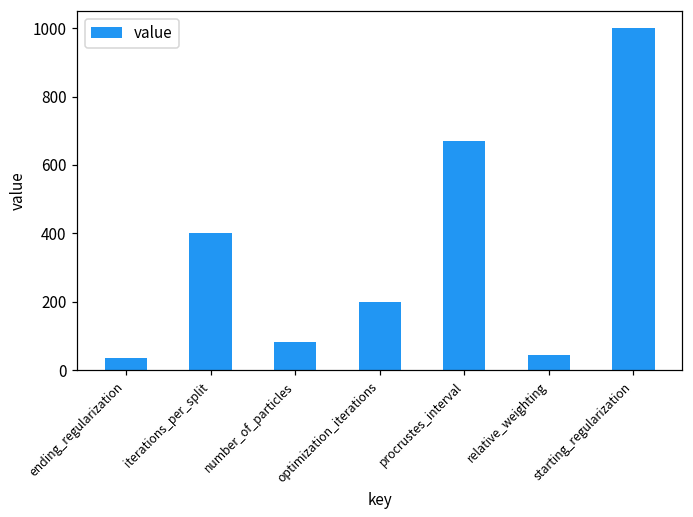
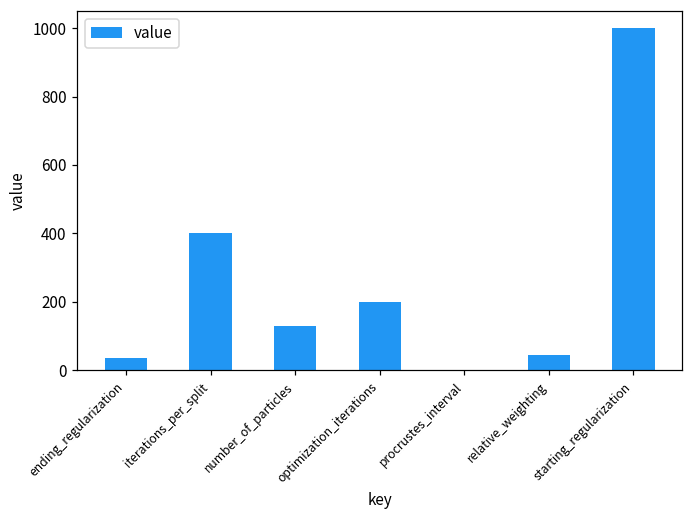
  {
    "ending_regularization": 40,
    "iterations_per_split": 400,
-   "number_of_particles": 80,
+   "number_of_particles": 130,
    "optimization_iterations": 200,
-   "procrustes_interval": 670,
+   "procrustes_interval": 0,
    "relative_weighting": 40,
    "starting_regularization": 1000
  }
